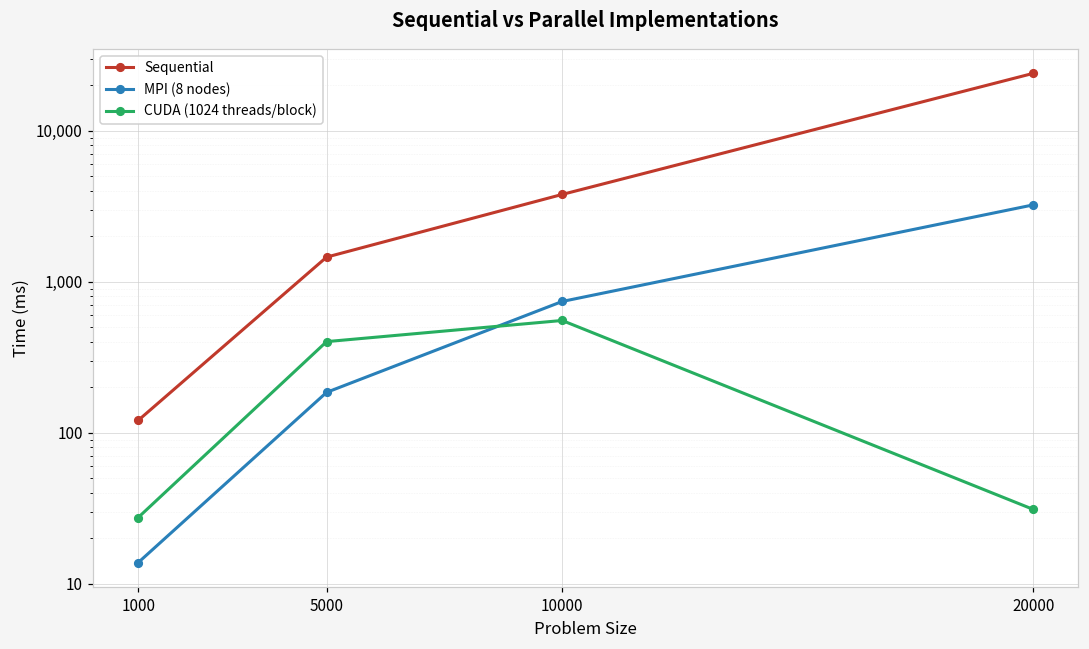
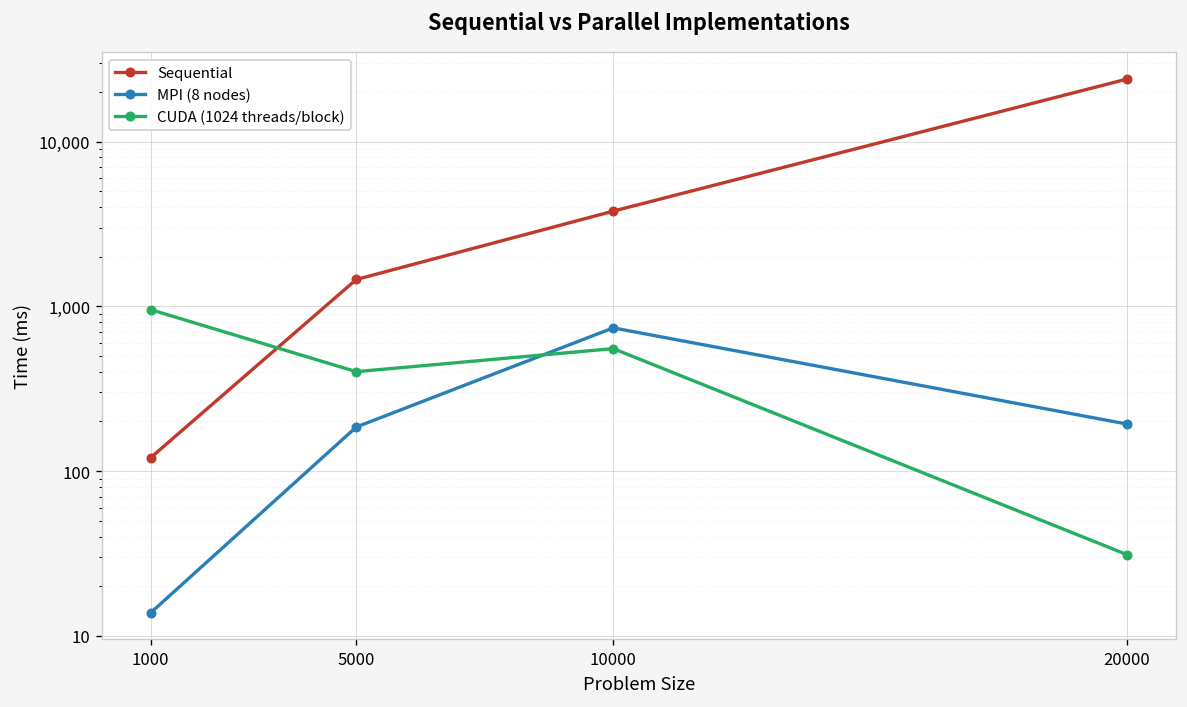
  {
    "Sequential": {
      "1000": "120",
      "5000": "1,500",
      "10000": "3,800",
      "20000": "24,000"
    },
    "MPI (8 nodes)": {
      "1000": "14",
      "5000": "190",
      "10000": "700",
-     "20000": "3,200"
+     "20000": "190"
    },
    "CUDA (1024 threads/block)": {
-     "1000": "27",
+     "1000": "1,000",
      "5000": "400",
      "10000": "550",
      "20000": "31"
    }
  }
